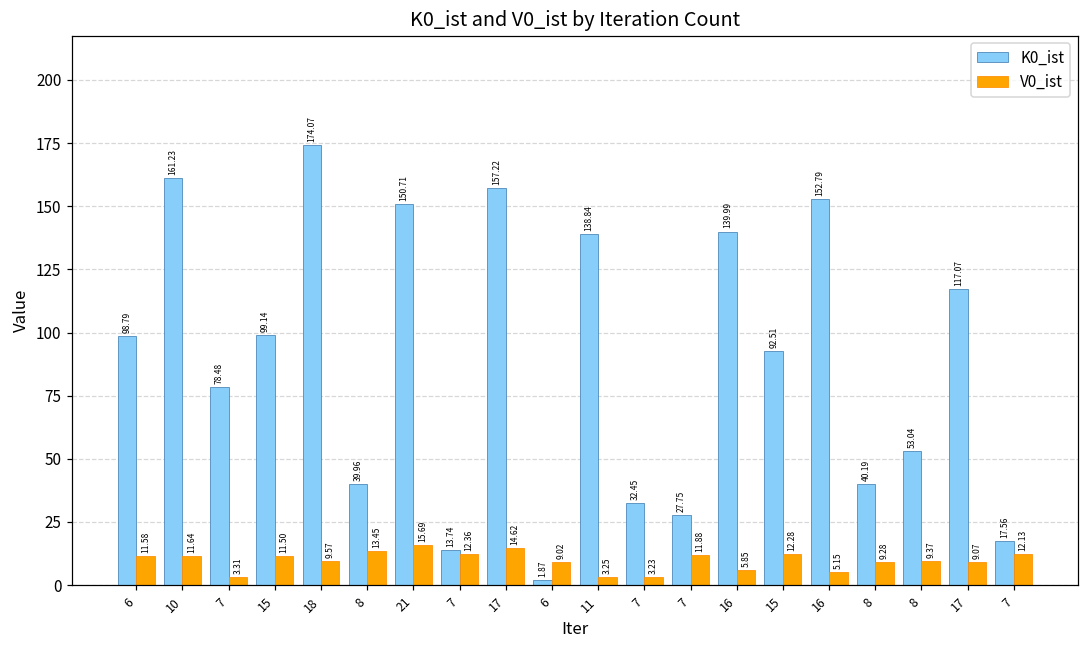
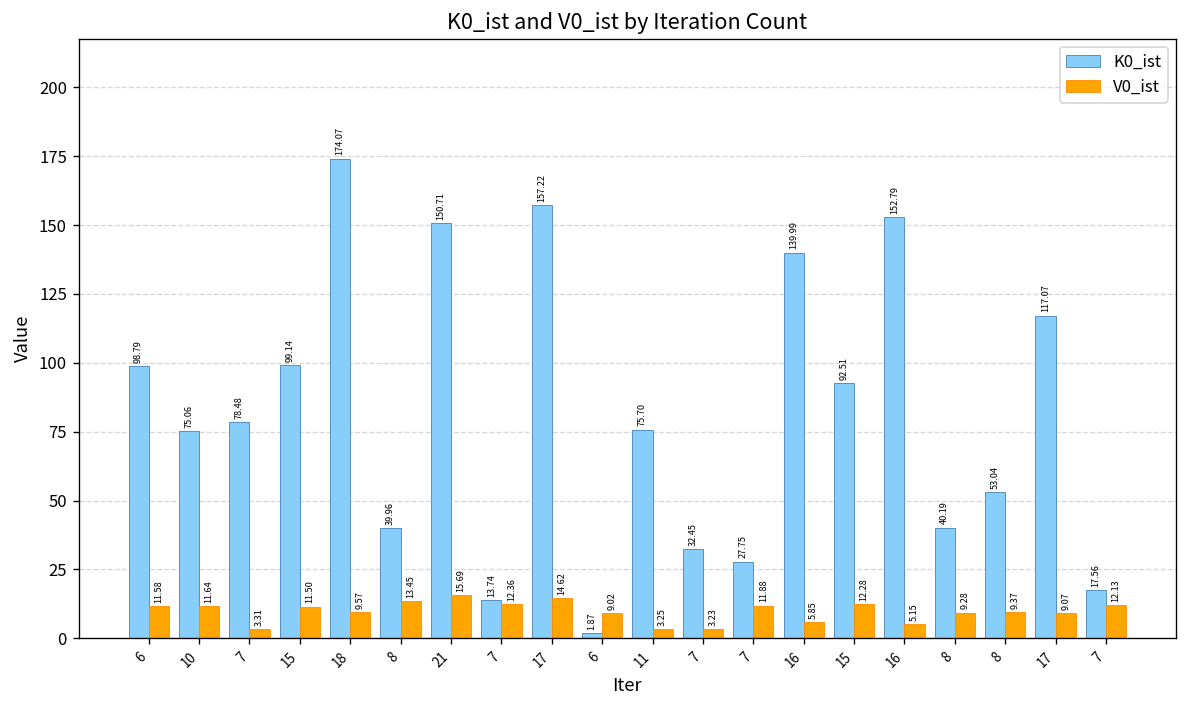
  {
    "K0_ist": {
-     "10": 161.23,
+     "10": 75.06,
      "18": 174.07,
      "21": 150.71,
-     "11": 138.84
+     "11": 75.70
    },
    "V0_ist": {
      "10": 11.64,
      "18": 9.57,
      "21": 15.69,
      "11": 3.25
    }
  }
